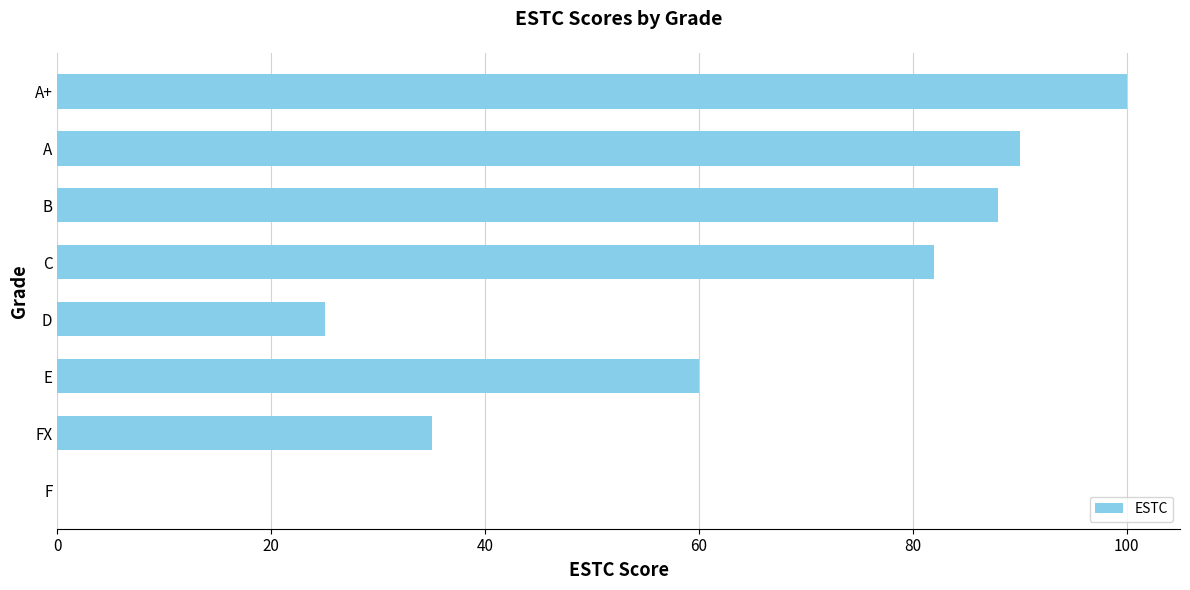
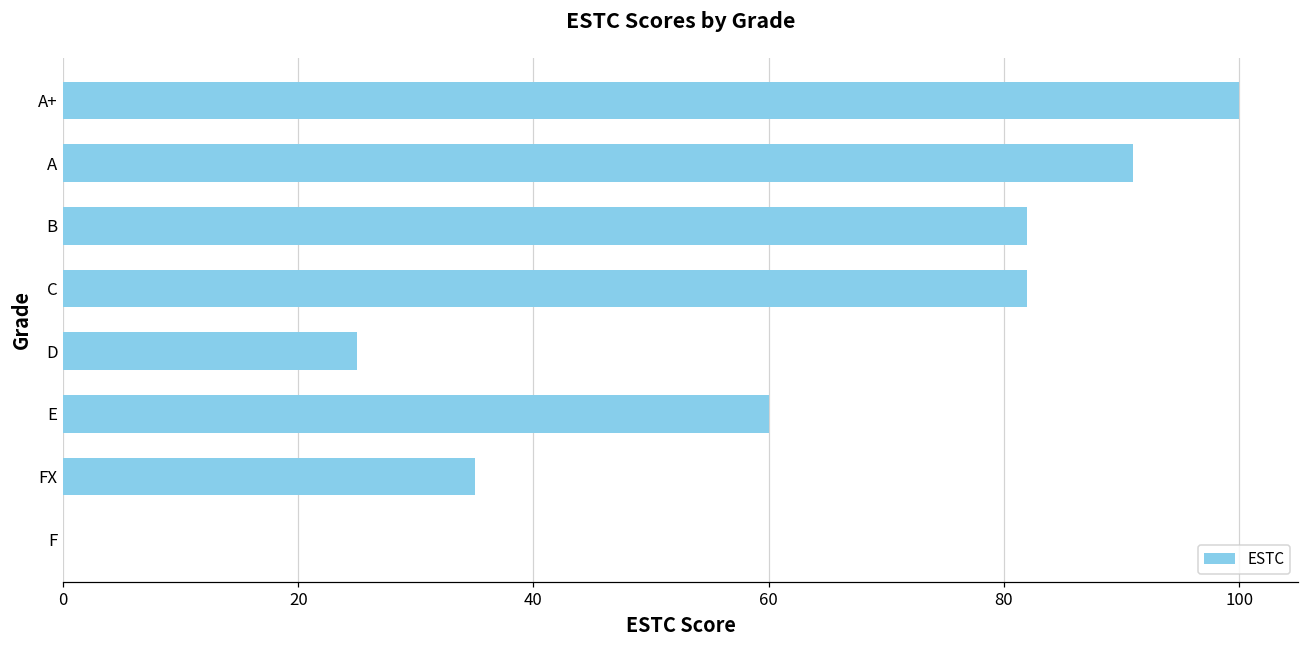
  {
    "A+": 100,
-   "A": 90,
-   "B": 88,
+   "A": 91,
+   "B": 82,
    "C": 82,
    "D": 25,
    "E": 60,
    "FX": 35,
    "F": 0
  }
